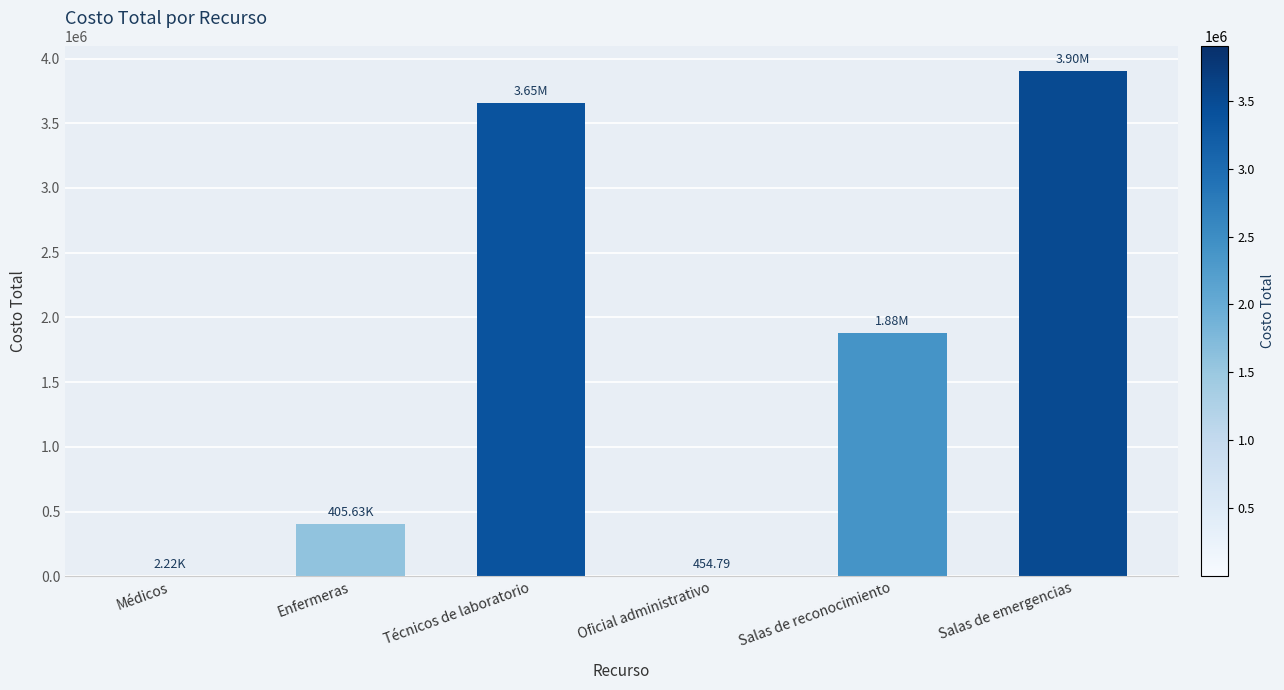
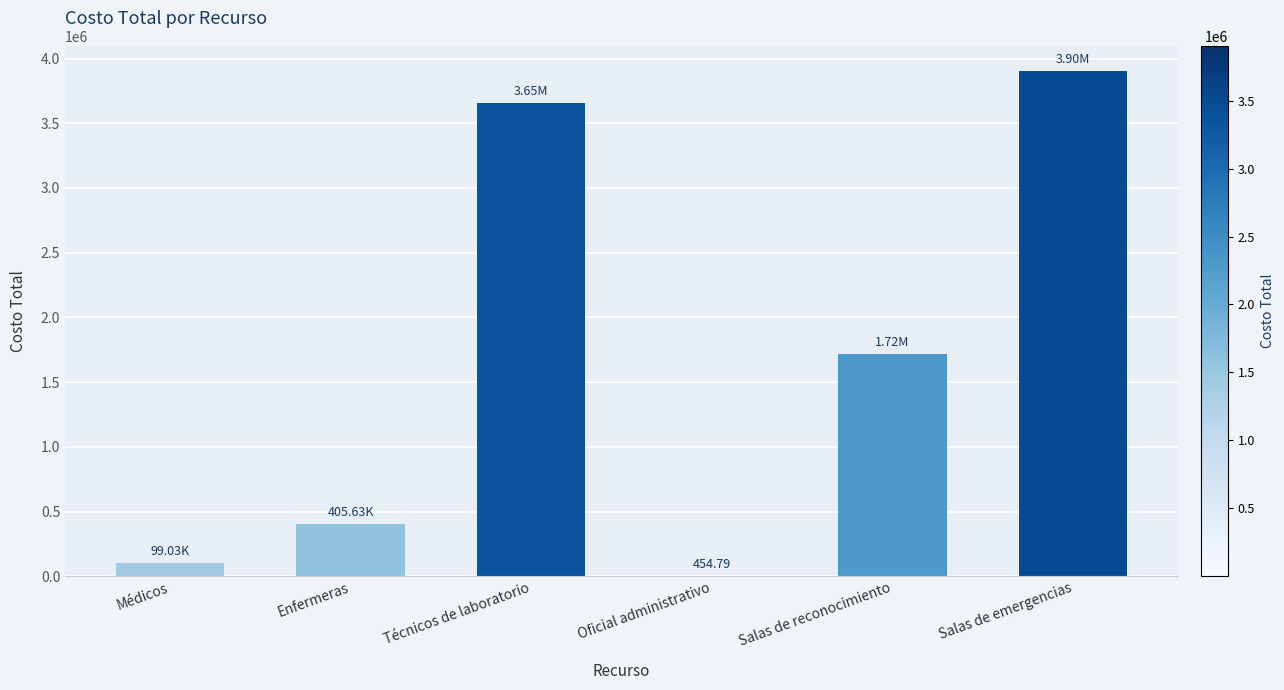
  {
-   "Médicos": "2.22K",
+   "Médicos": "99.03K",
    "Enfermeras": "405.63K",
    "Técnicos de laboratorio": "3.65M",
    "Oficial administrativo": "454.79",
-   "Salas de reconocimiento": "1.88M",
+   "Salas de reconocimiento": "1.72M",
    "Salas de emergencias": "3.90M"
  }
